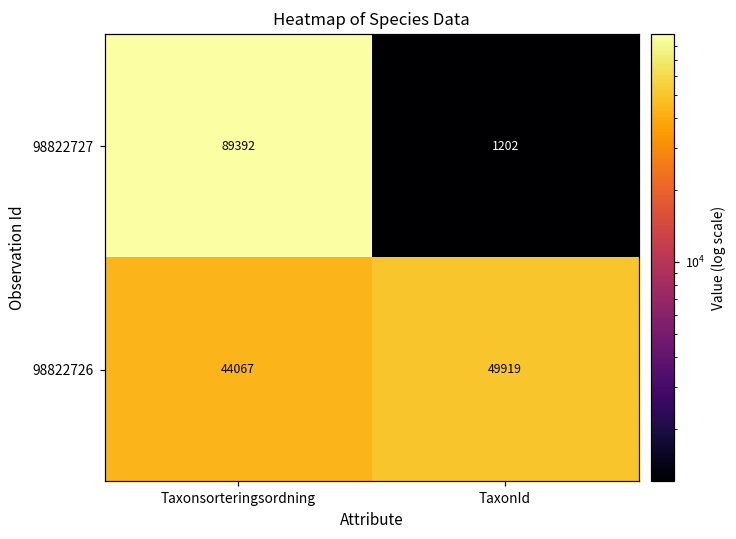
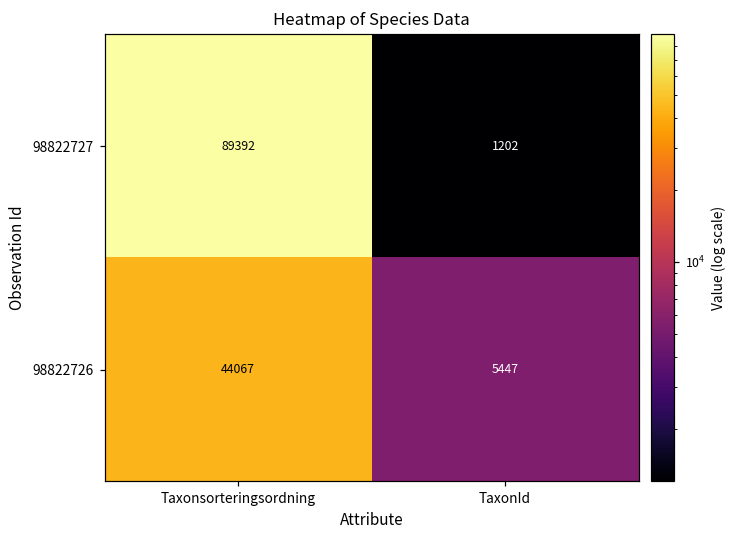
  {
    "98822727": {
      "Taxonsorteringsordning": 89392,
      "TaxonId": 1202
    },
    "98822726": {
      "Taxonsorteringsordning": 44067,
-     "TaxonId": 49919
+     "TaxonId": 5447
    }
  }
